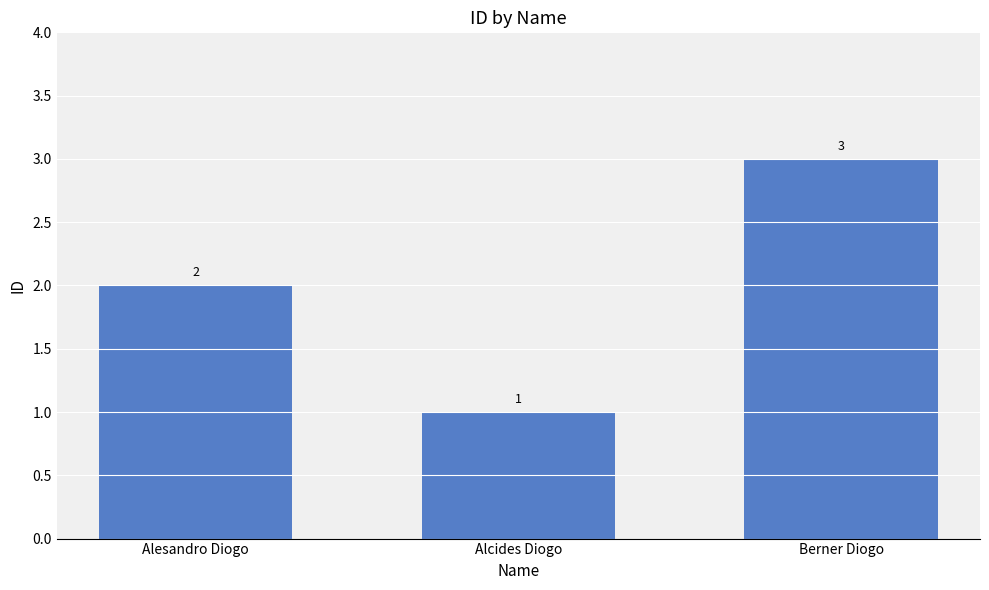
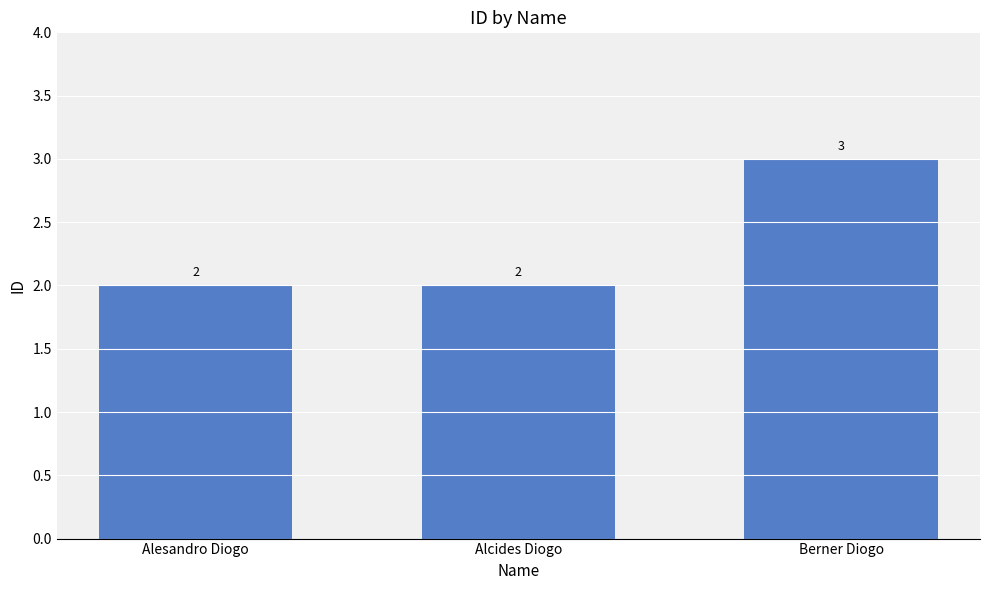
  {
    "Alesandro Diogo": 2,
-   "Alcides Diogo": 1,
+   "Alcides Diogo": 2,
    "Berner Diogo": 3
  }
